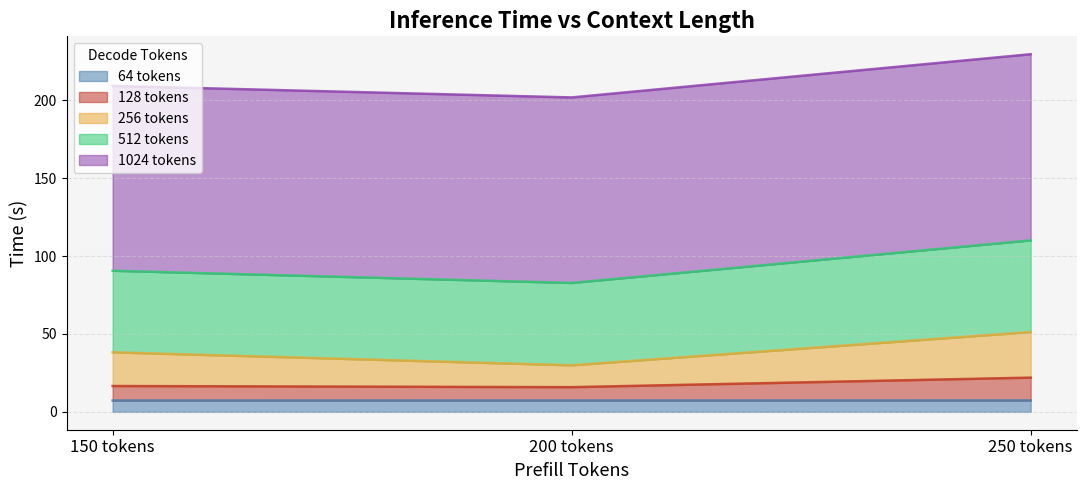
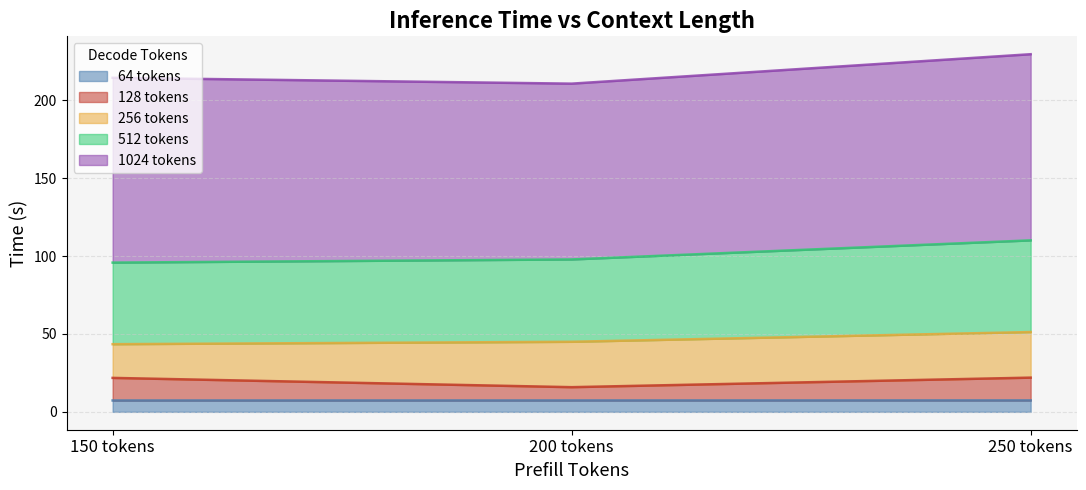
  {
    "64 tokens": {
      "150 tokens": 7,
      "200 tokens": 7,
      "250 tokens": 7
    },
    "128 tokens": {
-     "150 tokens": 9,
+     "150 tokens": 14,
      "200 tokens": 9,
      "250 tokens": 15
    },
    "256 tokens": {
      "150 tokens": 22,
-     "200 tokens": 14,
+     "200 tokens": 29,
      "250 tokens": 29
    },
    "512 tokens": {
      "150 tokens": 52,
      "200 tokens": 53,
      "250 tokens": 59
    },
    "1024 tokens": {
-     "200 tokens": 119,
+     "200 tokens": 113,
      "250 tokens": 119
    }
  }
